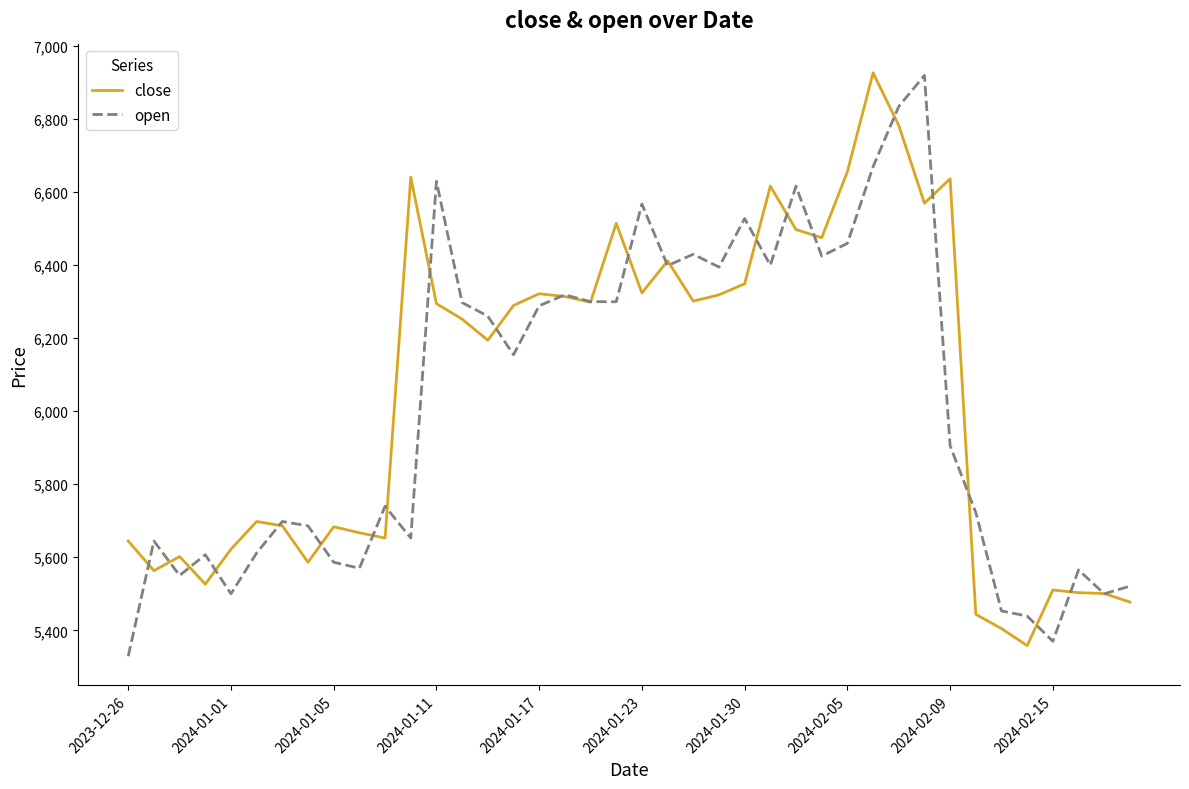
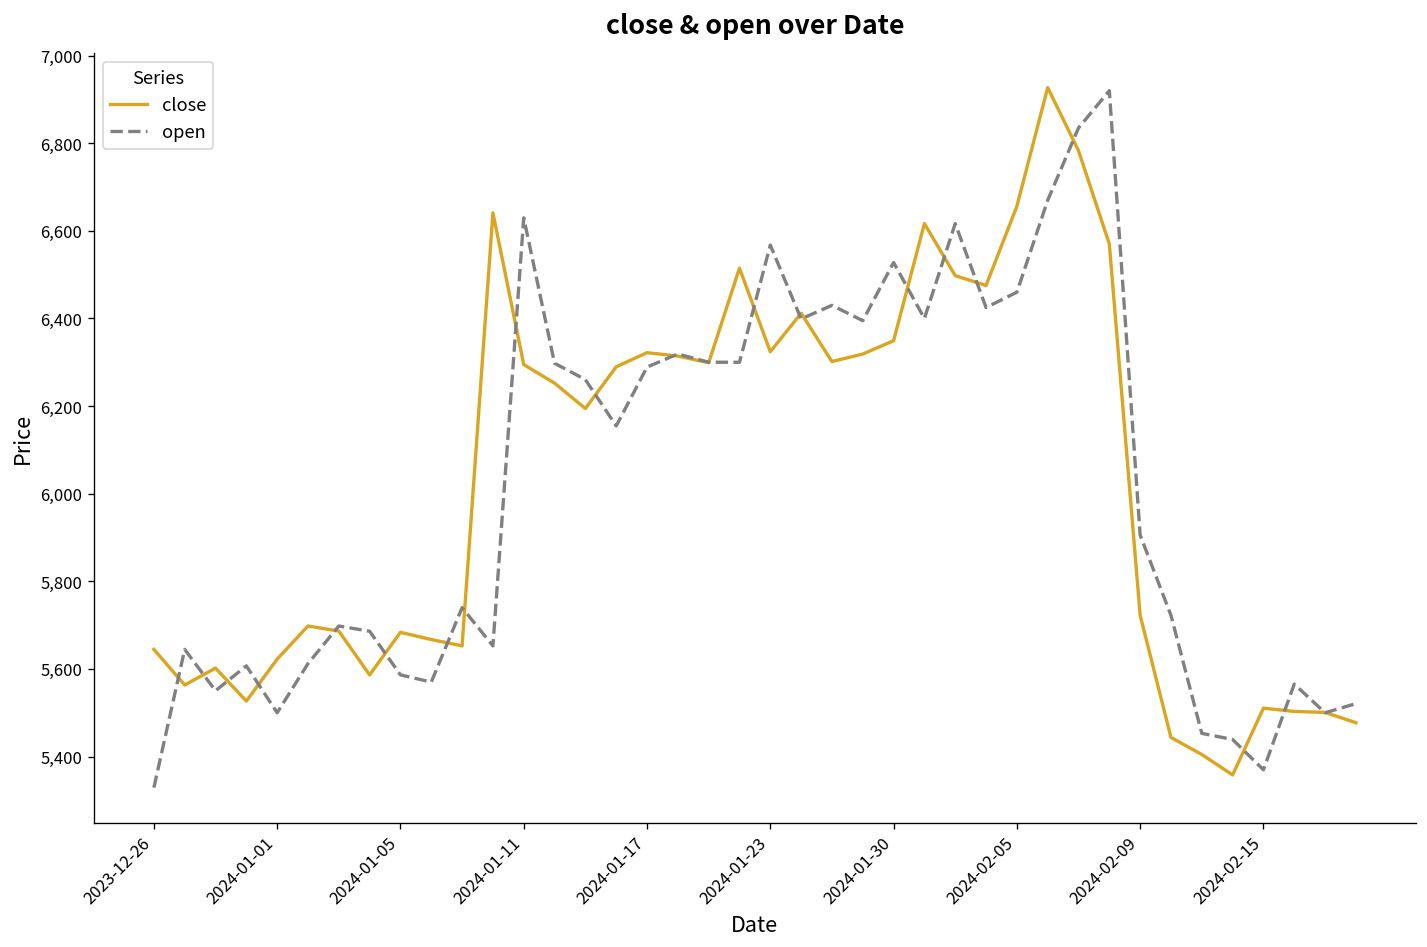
  {
    "close": {
      "2023-12-26": "5,640",
      "2024-01-01": "5,620",
      "2024-01-05": "5,680",
      "2024-01-11": "6,290",
      "2024-01-17": "6,320",
      "2024-01-23": "6,320",
      "2024-01-30": "6,350",
      "2024-02-05": "6,660",
-     "2024-02-09": "6,640",
+     "2024-02-09": "5,720",
      "2024-02-15": "5,510"
    },
    "open": {
      "2023-12-26": "5,330",
      "2024-01-01": "5,500",
      "2024-01-05": "5,590",
      "2024-01-11": "6,630",
      "2024-01-17": "6,290",
      "2024-01-23": "6,570",
      "2024-01-30": "6,530",
      "2024-02-05": "6,460",
      "2024-02-09": "5,910",
      "2024-02-15": "5,370"
    }
  }
